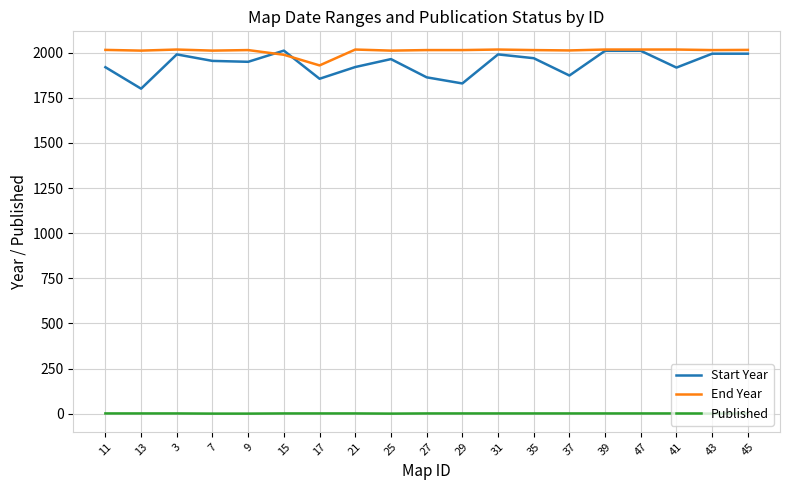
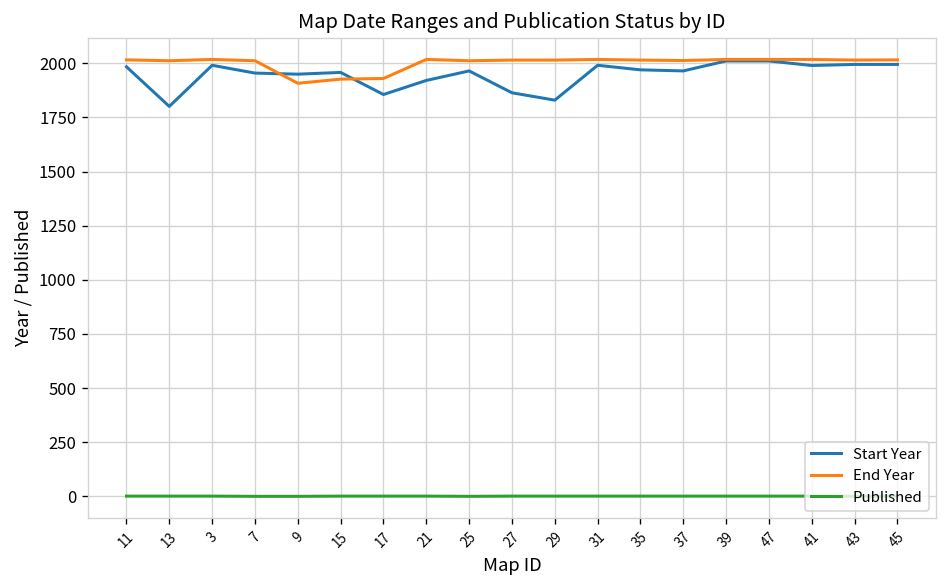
  {
    "Start Year": {
-     "11": 1920,
+     "11": 1980,
      "13": 1800,
      "3": 1990,
      "7": 1960,
      "9": 1950,
-     "15": 2010,
+     "15": 1960,
      "17": 1860,
      "21": 1920,
      "25": 1970,
      "27": 1860,
      "29": 1830,
      "31": 1990,
      "35": 1970,
-     "37": 1870,
-     "41": 1920,
+     "37": 1970,
+     "41": 1990,
      "43": 2000,
      "45": 2000
    },
    "End Year": {
      "11": 2020,
      "13": 2010,
      "3": 2020,
      "7": 2010,
-     "9": 2020,
-     "15": 1990,
+     "9": 1910,
+     "15": 1930,
      "17": 1930,
      "21": 2020,
      "25": 2010,
      "27": 2020,
      "29": 2020,
      "31": 2020,
      "35": 2020,
      "37": 2010,
      "41": 2020,
      "43": 2020,
      "45": 2020
    },
    "Published": {
      "11": 0,
      "13": 0,
      "3": 0,
      "7": 0,
      "9": 0,
      "15": 0,
      "17": 0,
      "21": 0,
      "25": 0,
      "27": 0,
      "29": 0,
      "31": 0,
      "35": 0,
      "37": 0,
      "39": 0,
      "47": 0
    }
  }
